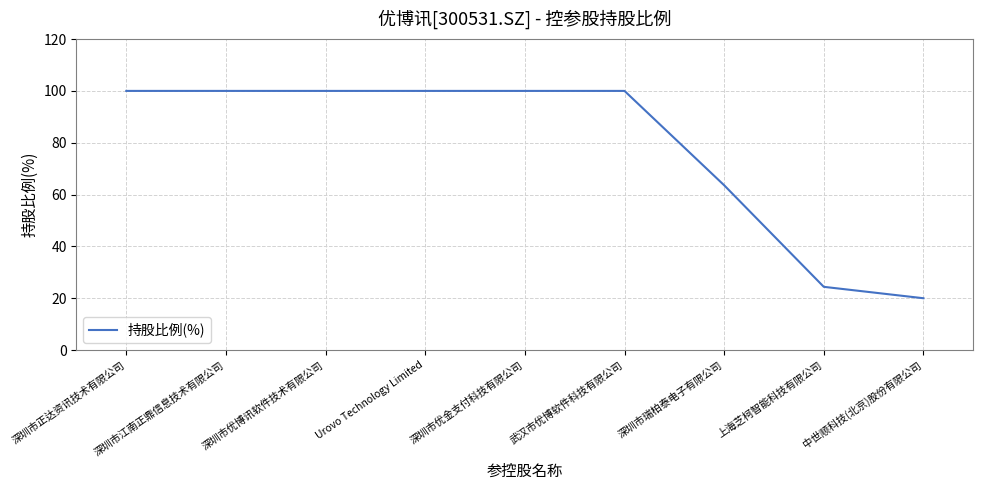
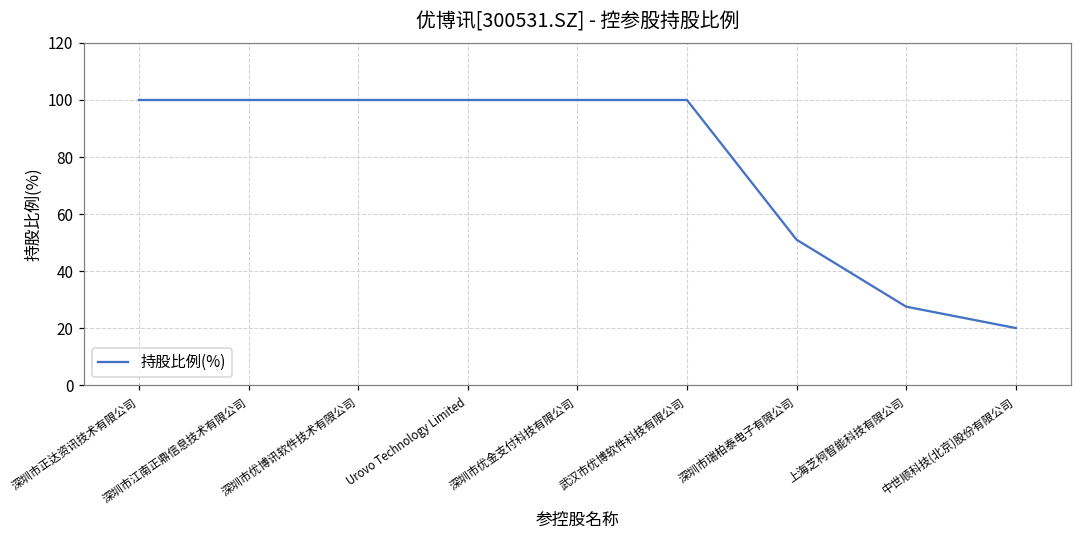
  {
    "深圳市正达资讯技术有限公司": 100,
    "深圳市江南正鼎信息技术有限公司": 100,
    "深圳市优博讯软件技术有限公司": 100,
    "Urovo Technology Limited": 100,
    "深圳市优金支付科技有限公司": 100,
    "武汉市优博软件科技有限公司": 100,
-   "深圳市瑞柏泰电子有限公司": 64,
-   "上海芝柯智能科技有限公司": 24,
+   "深圳市瑞柏泰电子有限公司": 51,
+   "上海芝柯智能科技有限公司": 28,
    "中世顺科技(北京)股份有限公司": 20
  }
